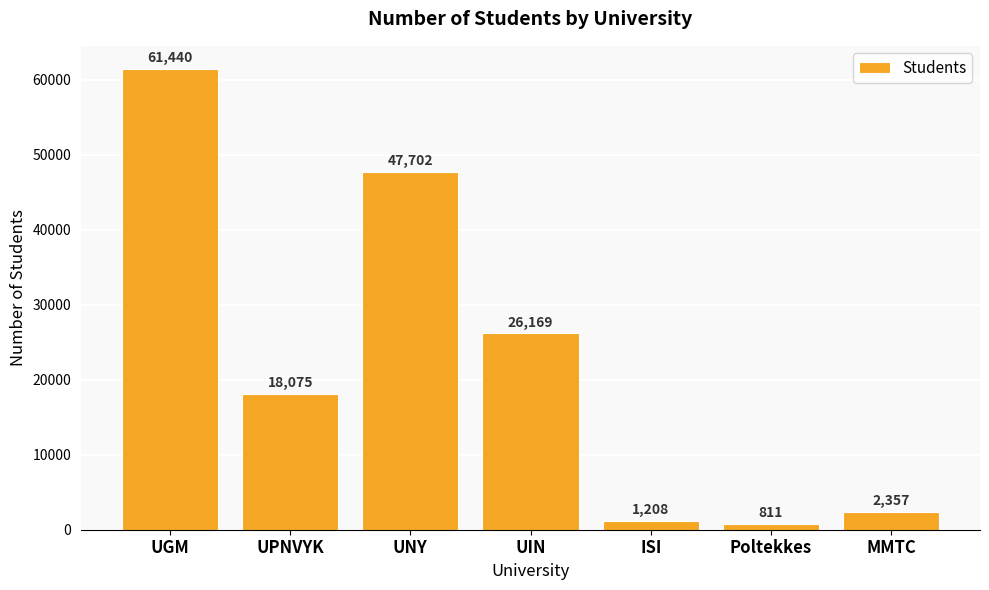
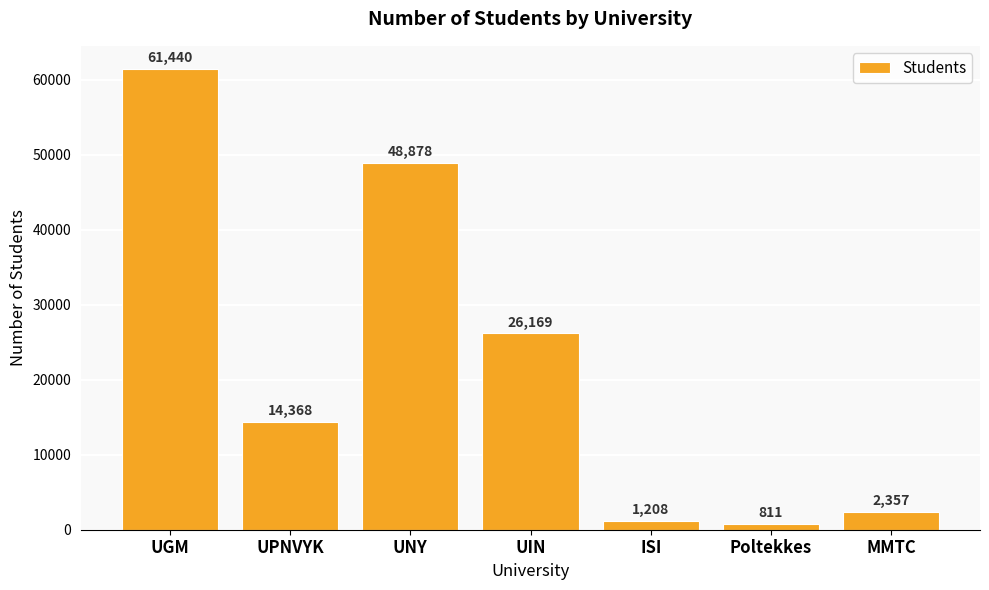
  {
    "UGM": "61,440",
-   "UPNVYK": "18,075",
-   "UNY": "47,702",
+   "UPNVYK": "14,368",
+   "UNY": "48,878",
    "UIN": "26,169",
    "ISI": "1,208",
    "Poltekkes": "811",
    "MMTC": "2,357"
  }
